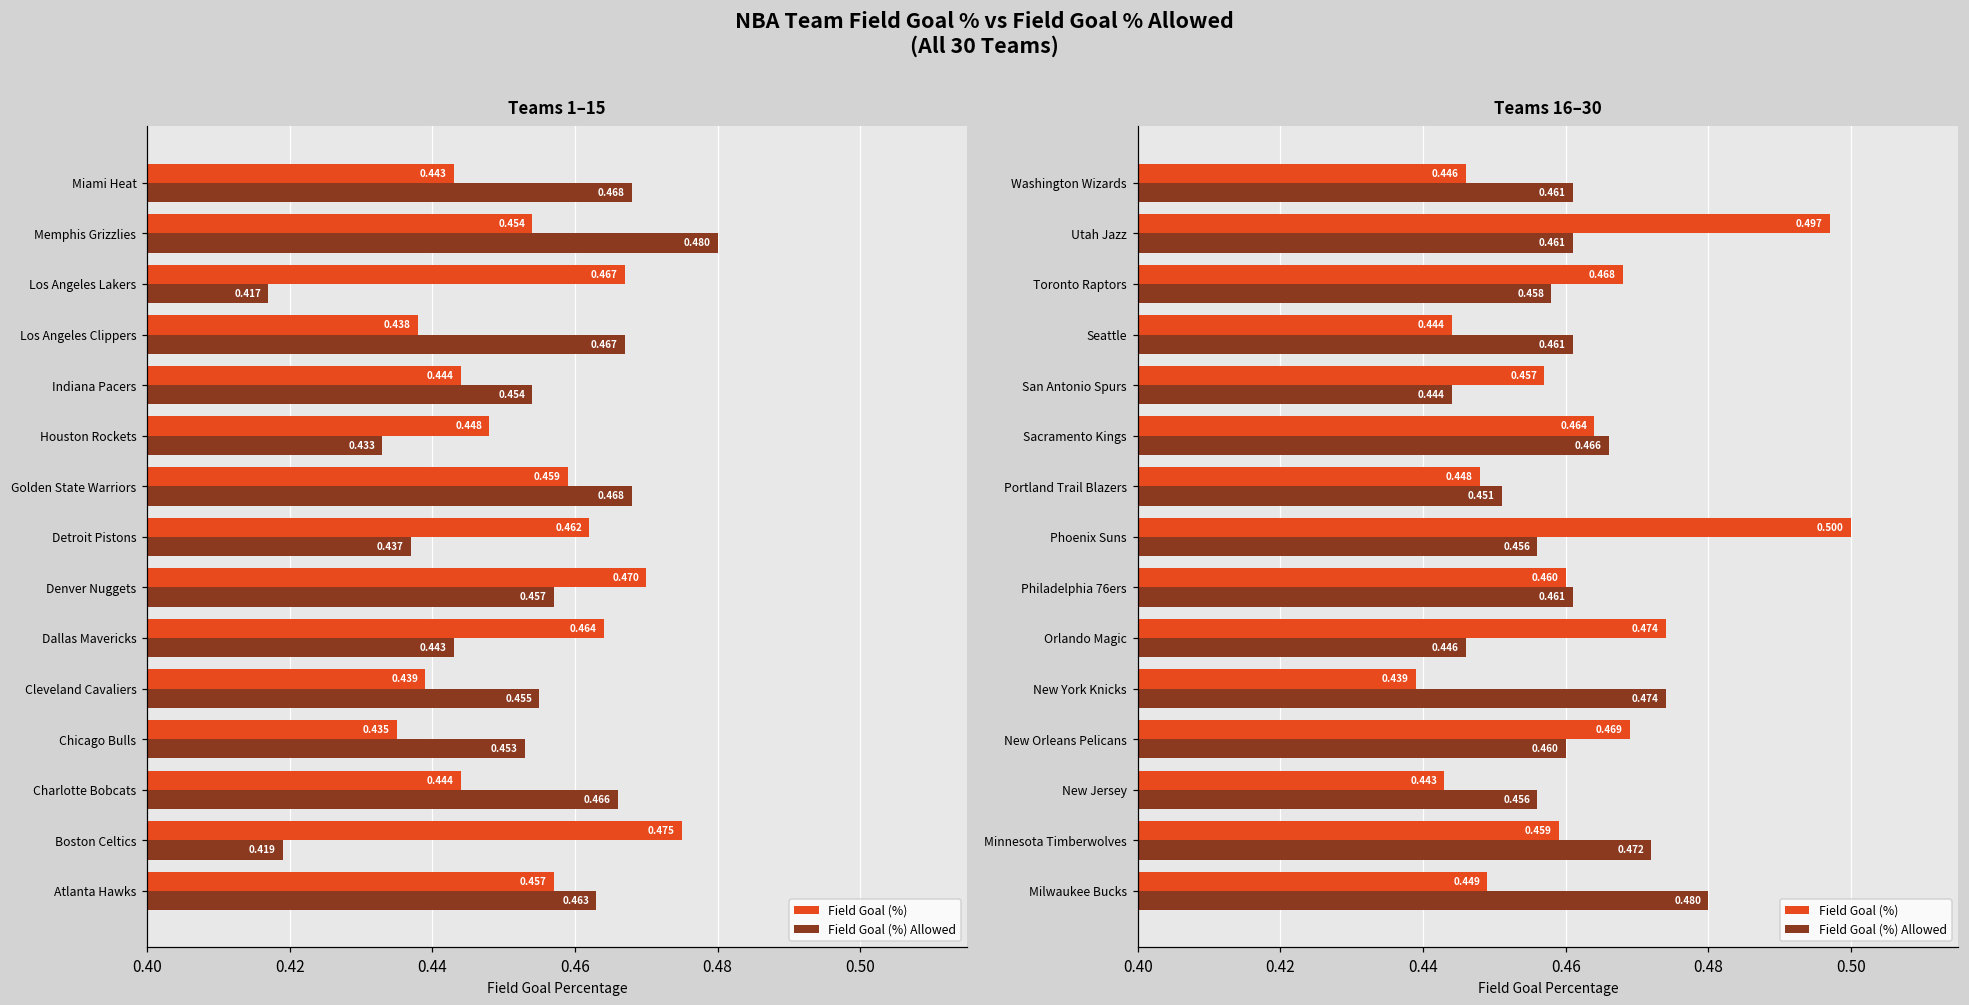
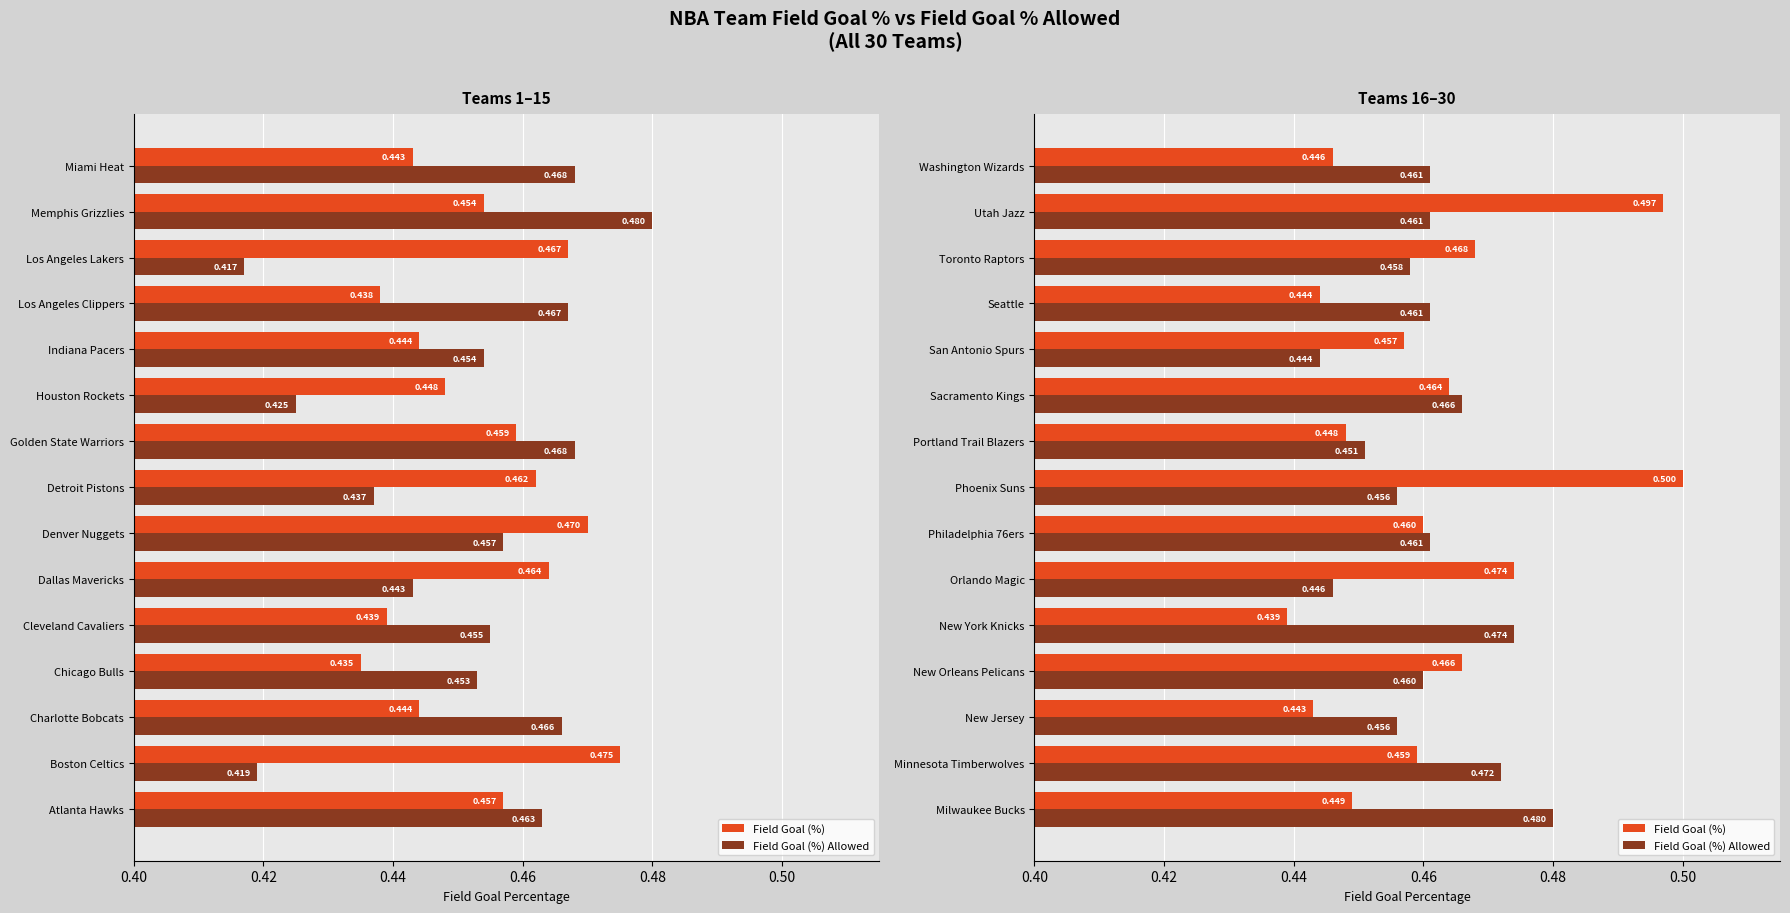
  {
    "Teams 1–15": {
      "Field Goal (%) Allowed": {
-       "Houston Rockets": 0.433
+       "Houston Rockets": 0.425
      }
    },
    "Teams 16–30": {
      "Field Goal (%)": {
-       "New Orleans Pelicans": 0.469
+       "New Orleans Pelicans": 0.466
      }
    }
  }
